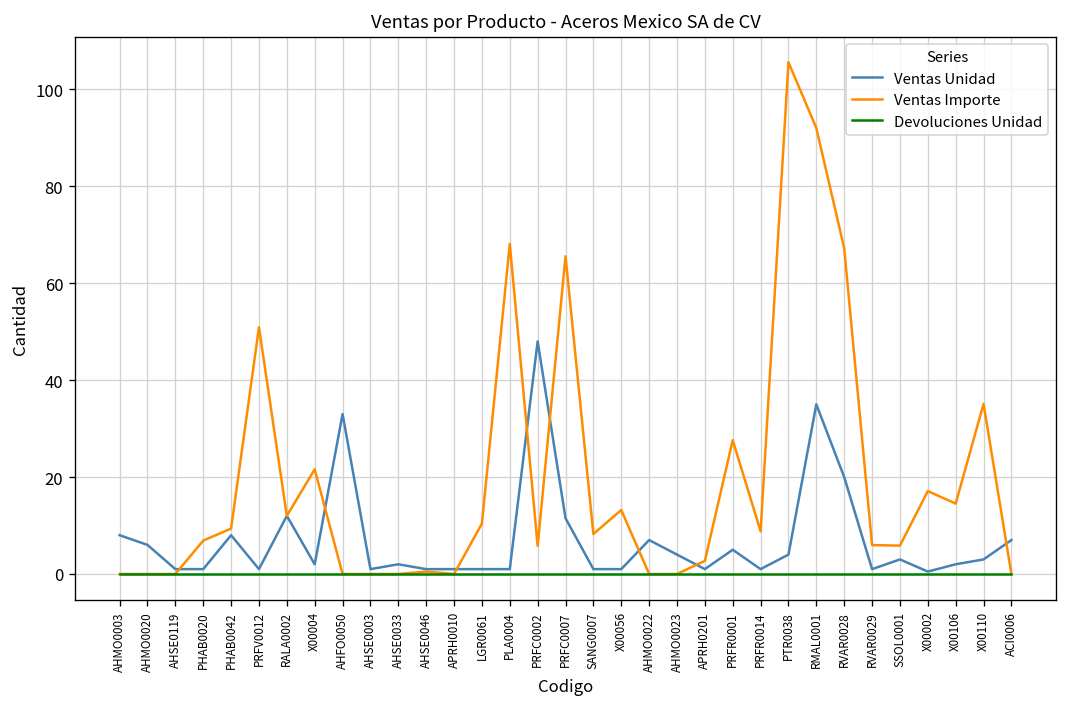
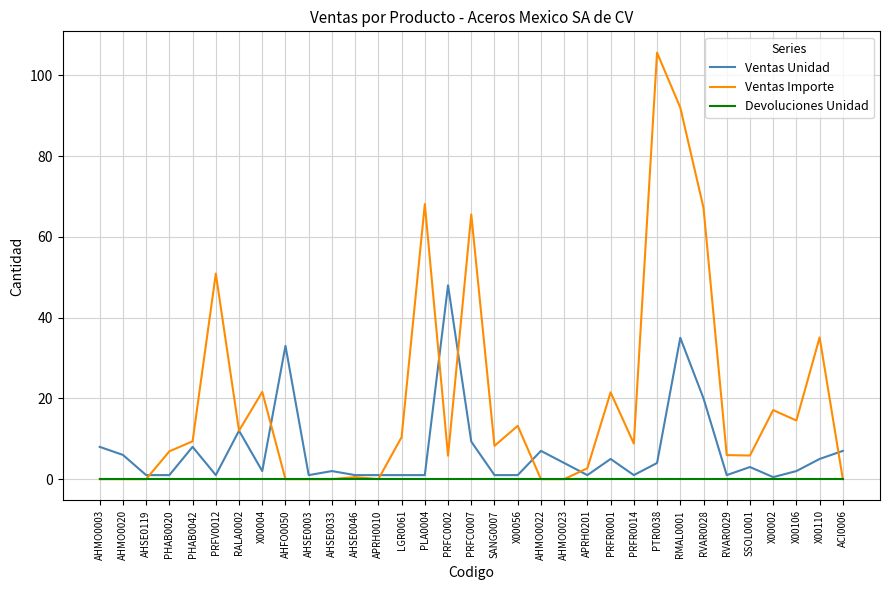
  {
    "Ventas Unidad": {
      "AHMO0003": 8,
      "AHMO0020": 6,
      "AHSE0119": 1,
      "PHAB0020": 1,
      "PHAB0042": 8,
      "PRFV0012": 1,
      "X00004": 2,
      "AHFO0050": 33,
      "AHSE0003": 1,
      "AHSE0033": 2,
      "APRH0010": 1,
      "LGR0061": 1,
      "PLA0004": 1,
      "PRFC0002": 48,
-     "PRFC0007": 12,
+     "PRFC0007": 9,
      "SANG0007": 1,
      "X00056": 1,
      "AHMO0022": 7,
      "AHMO0023": 4,
      "APRH0201": 1,
      "PRFR0001": 5,
      "PRFR0014": 1,
      "PTR0038": 4,
      "RMAL0001": 35,
      "RVAR0028": 20,
      "RVAR0029": 1,
      "SSOL0001": 3,
      "X00106": 2,
-     "X00110": 3,
+     "X00110": 5,
      "ACI0006": 7
    },
    "Ventas Importe": {
      "PHAB0020": 7,
      "PHAB0042": 9,
      "PRFV0012": 51,
      "X00004": 22,
      "LGR0061": 10,
      "PLA0004": 68,
      "PRFC0002": 6,
      "PRFC0007": 66,
      "SANG0007": 8,
      "X00056": 13,
      "APRH0201": 3,
-     "PRFR0001": 28,
+     "PRFR0001": 22,
      "PRFR0014": 9,
      "PTR0038": 106,
      "RMAL0001": 92,
      "RVAR0028": 67,
      "RVAR0029": 6,
      "SSOL0001": 6,
      "X00002": 17,
      "X00106": 15,
      "X00110": 35
    },
    "Devoluciones Unidad": {
      "PHAB0020": 0,
      "PHAB0042": 0,
      "PRFV0012": 0,
      "RALA0002": 0,
      "X00004": 0,
      "LGR0061": 0,
      "PLA0004": 0,
      "PRFC0002": 0,
      "PRFC0007": 0,
      "SANG0007": 0,
      "X00056": 0,
      "APRH0201": 0,
      "PRFR0001": 0,
      "PRFR0014": 0,
      "PTR0038": 0,
      "RMAL0001": 0,
      "RVAR0028": 0,
      "RVAR0029": 0,
      "SSOL0001": 0,
      "X00106": 0,
      "X00110": 0
    }
  }
